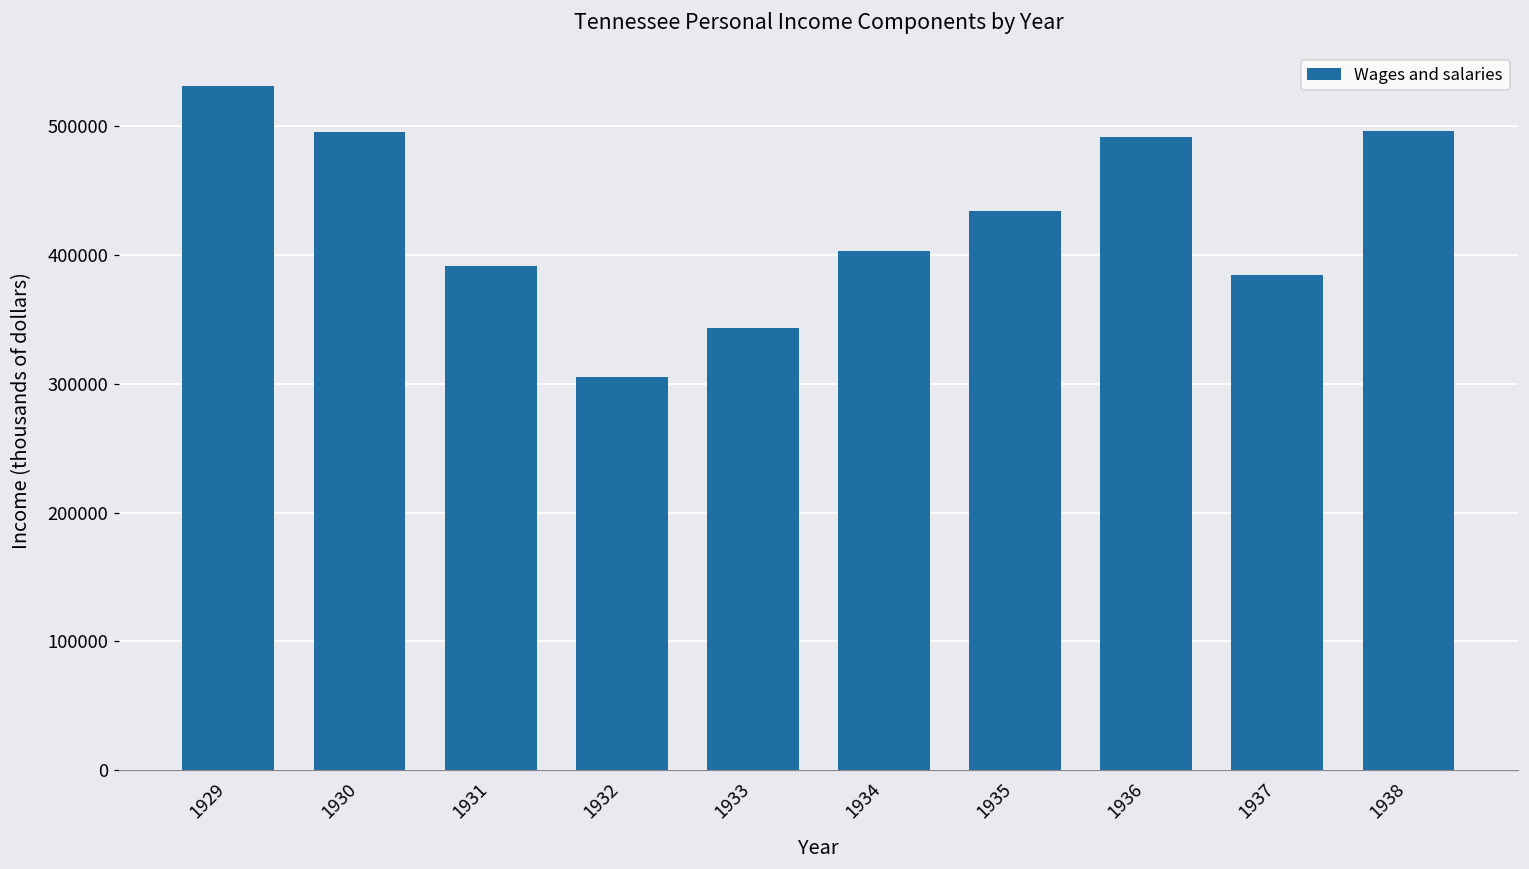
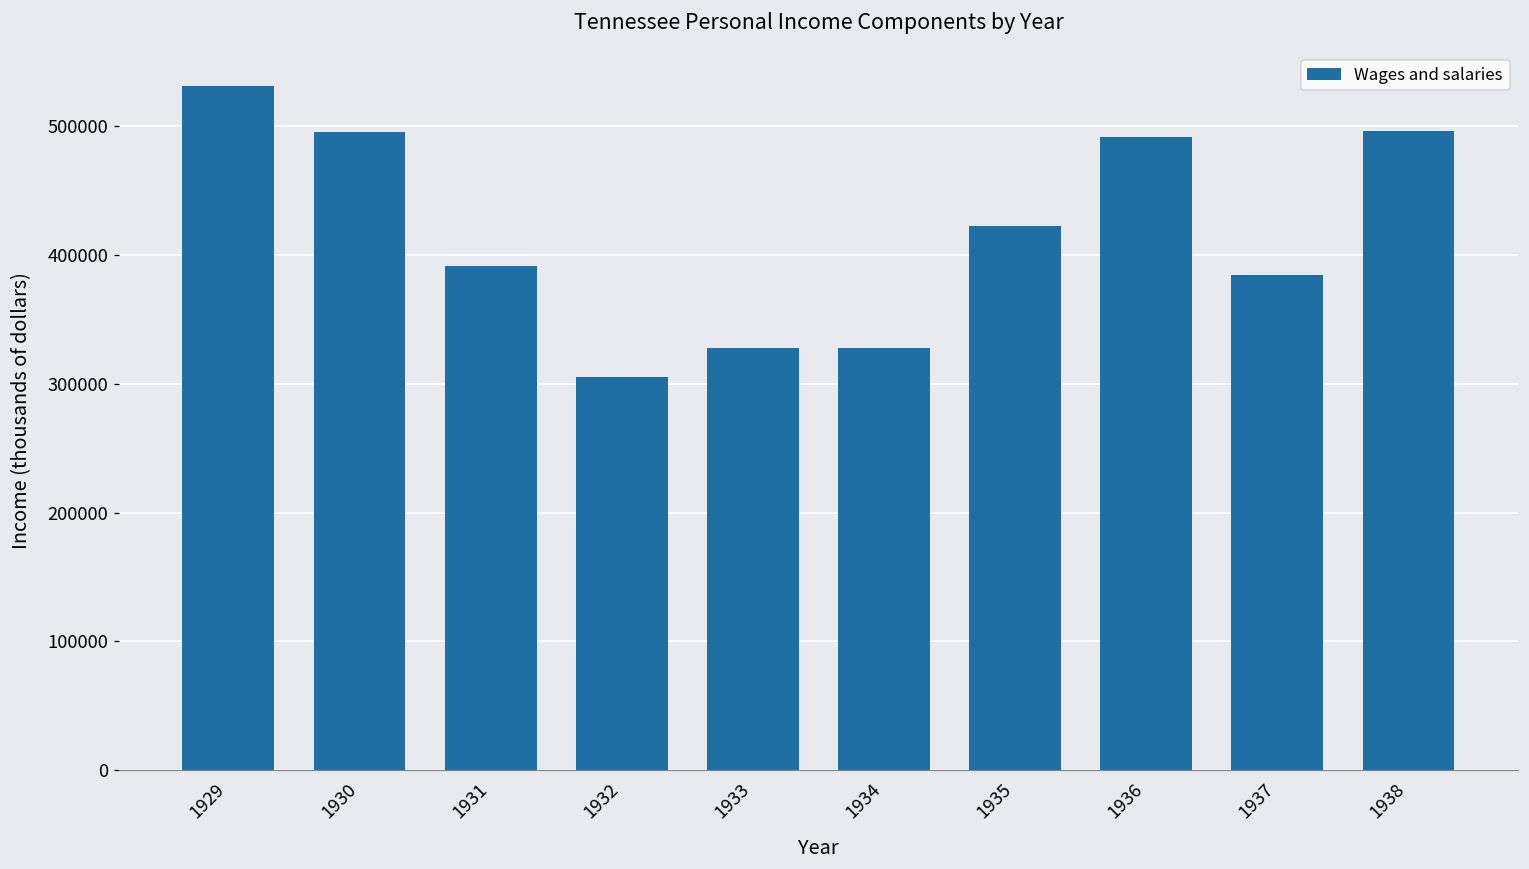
  {
    "1929": 532000,
    "1930": 496000,
    "1931": 391000,
    "1932": 305000,
-   "1933": 343000,
-   "1934": 403000,
-   "1935": 434000,
+   "1933": 328000,
+   "1934": 327000,
+   "1935": 423000,
    "1936": 491000,
    "1937": 384000,
    "1938": 496000
  }
